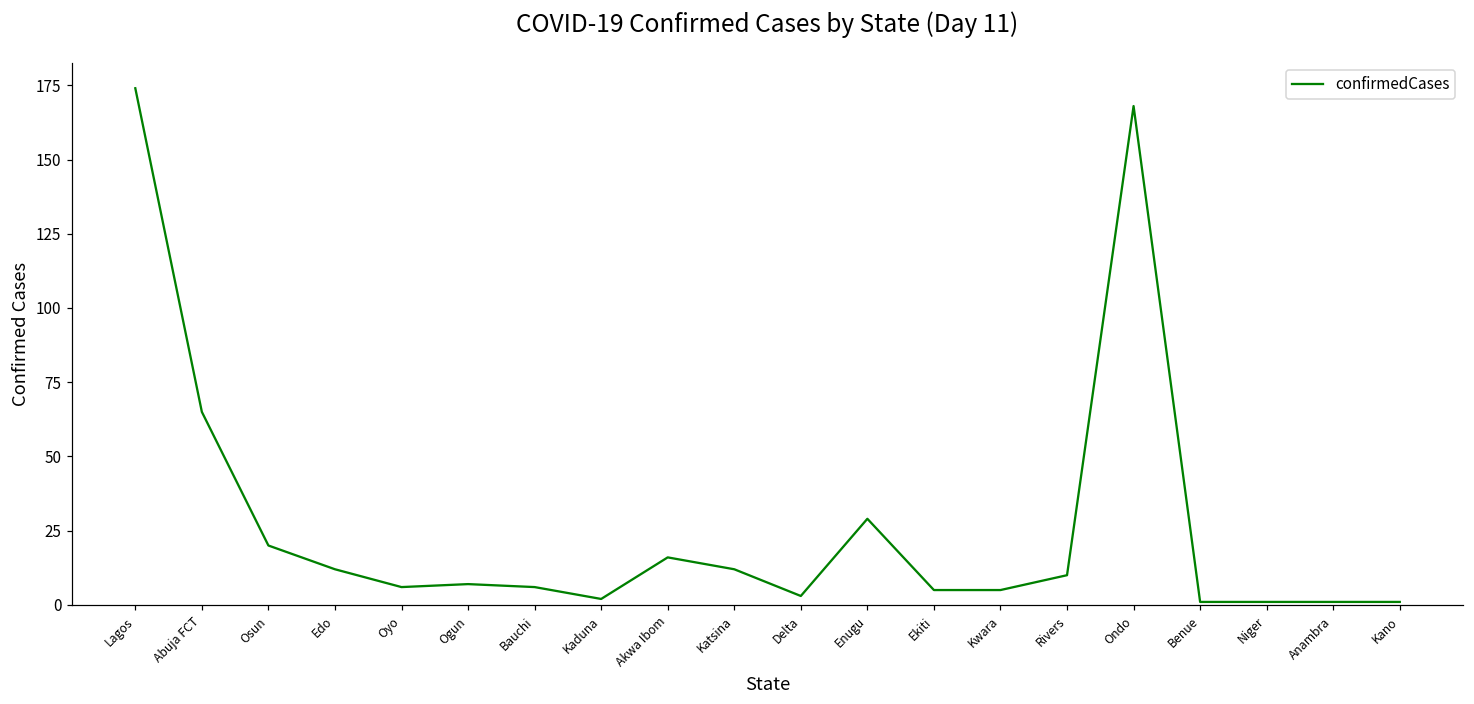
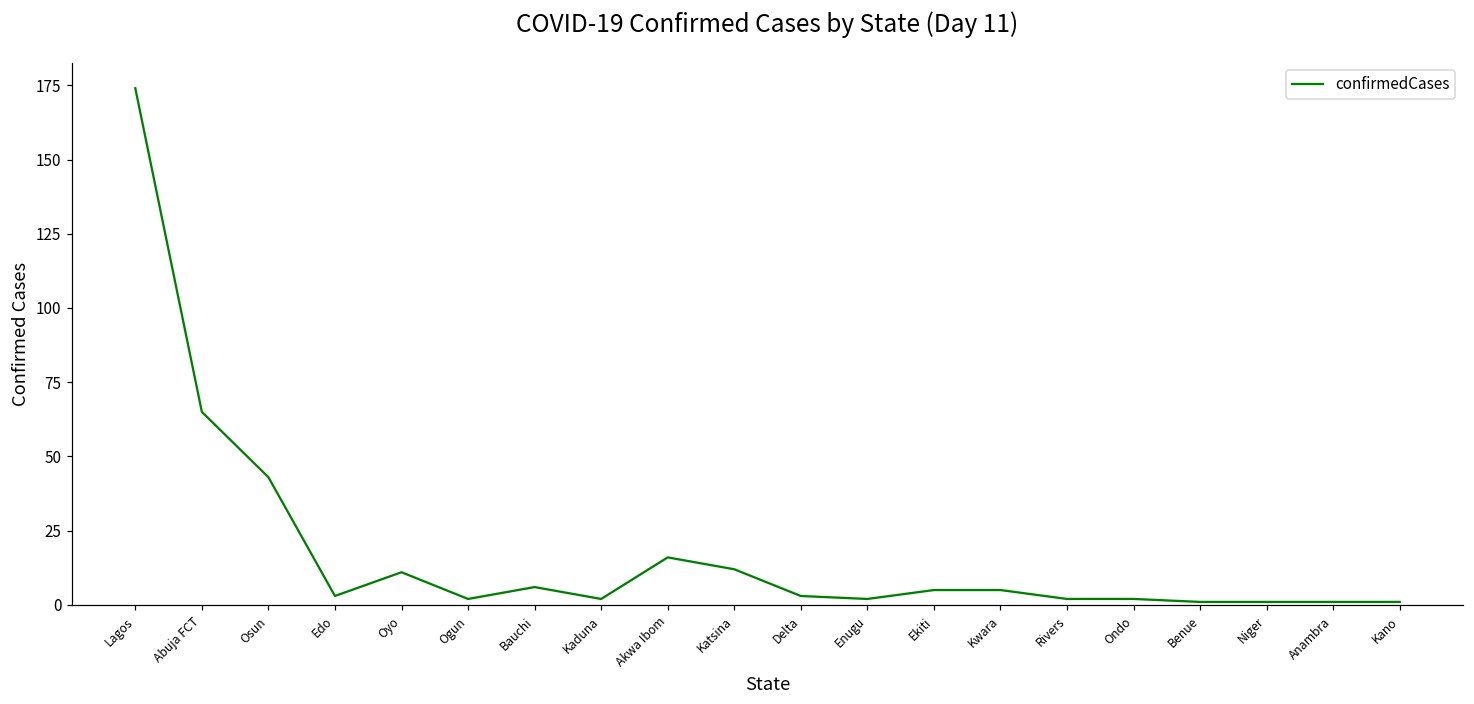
  {
    "Lagos": 174,
    "Abuja FCT": 65,
-   "Osun": 20,
-   "Edo": 12,
-   "Oyo": 6,
-   "Ogun": 7,
+   "Osun": 43,
+   "Edo": 3,
+   "Oyo": 11,
+   "Ogun": 2,
    "Bauchi": 6,
    "Kaduna": 2,
    "Akwa Ibom": 16,
    "Katsina": 12,
    "Delta": 3,
-   "Enugu": 29,
+   "Enugu": 2,
    "Ekiti": 5,
    "Kwara": 5,
-   "Rivers": 10,
-   "Ondo": 168,
+   "Rivers": 2,
+   "Ondo": 2,
    "Benue": 1,
    "Niger": 1,
    "Anambra": 1,
    "Kano": 1
  }
